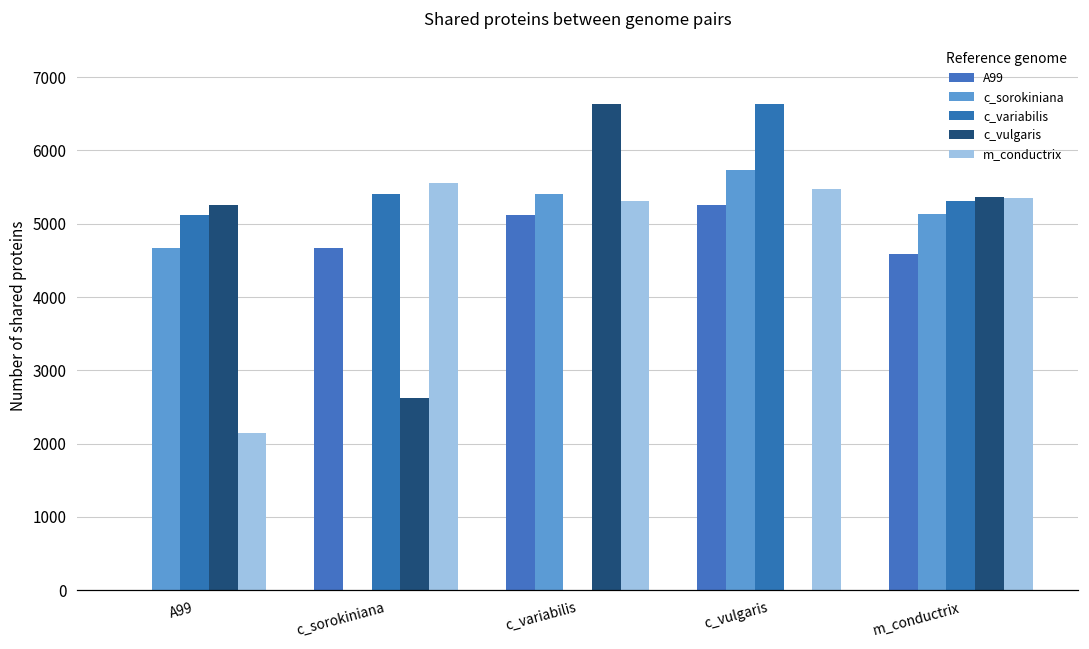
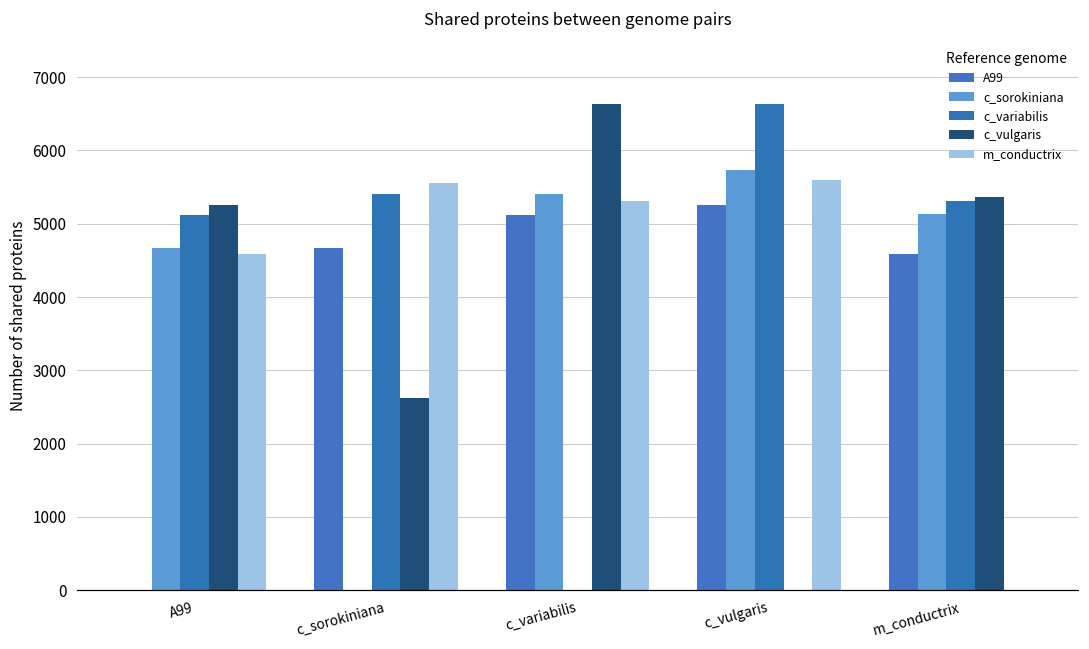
  {
    "c_vulgaris": {
      "A99": 5300,
      "c_sorokiniana": 2600,
      "c_variabilis": 6600,
      "c_vulgaris": 0,
      "m_conductrix": 5400
    },
    "m_conductrix": {
-     "A99": 2100,
+     "A99": 4600,
      "c_sorokiniana": 5600,
      "c_variabilis": 5300,
-     "c_vulgaris": 5500,
-     "m_conductrix": 5300
+     "c_vulgaris": 5600,
+     "m_conductrix": 0
    }
  }
